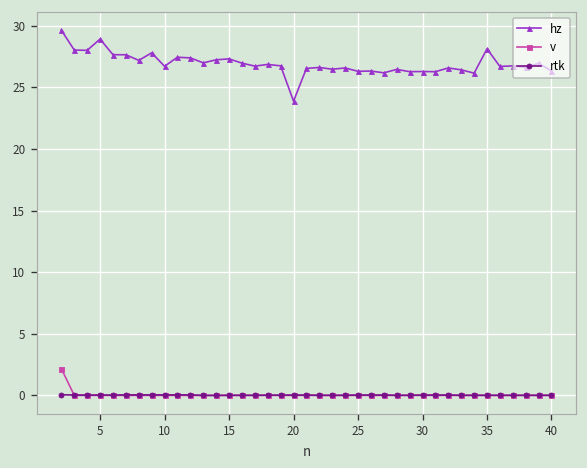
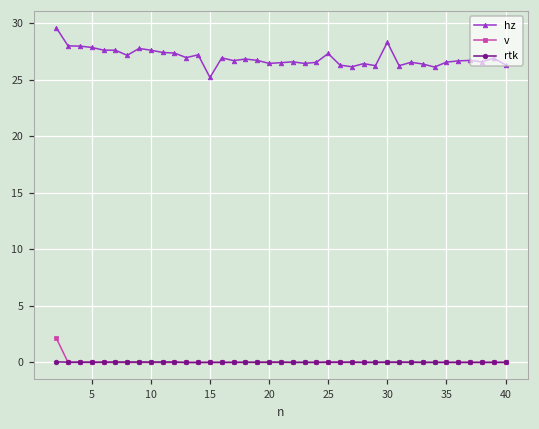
  {
    "hz": {
-     "5": 28.9,
-     "10": 26.7,
-     "15": 27.3,
-     "20": 23.9,
-     "25": 26.3,
-     "30": 26.3,
-     "35": 28.1
+     "5": 27.9,
+     "10": 27.6,
+     "15": 25.2,
+     "20": 26.5,
+     "25": 27.3,
+     "30": 28.3,
+     "35": 26.6
    }
  }
